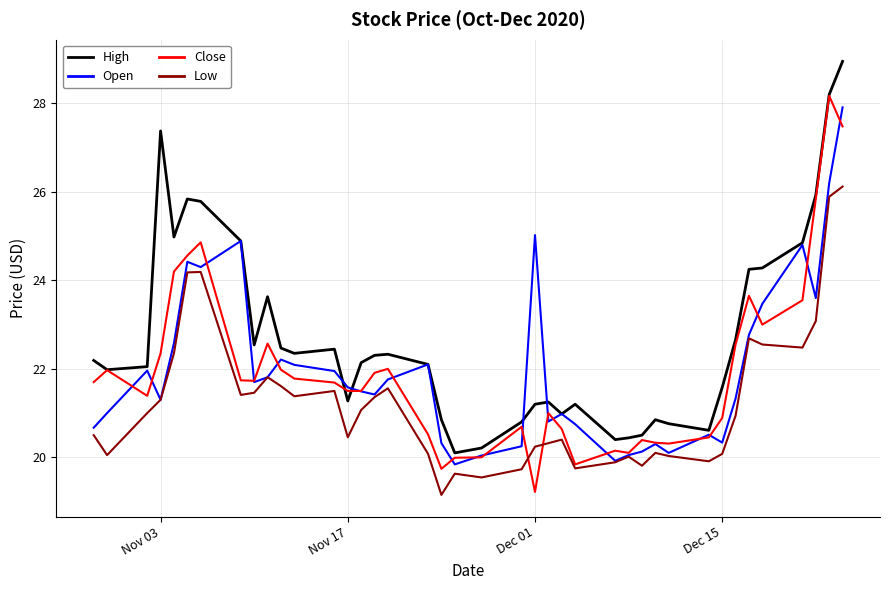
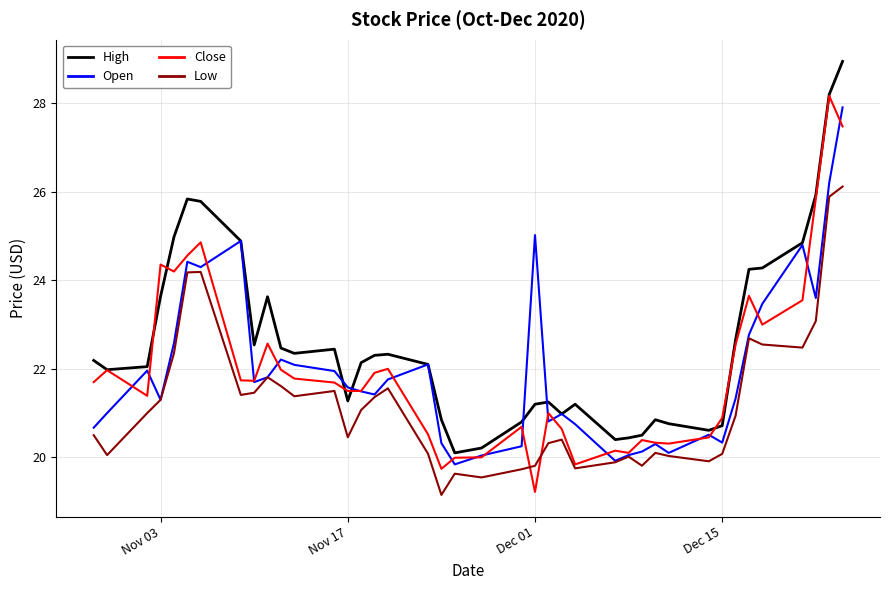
  {
    "High": {
-     "Nov 03": 27.4,
+     "Nov 03": 23.6,
      "Nov 17": 21.3,
      "Dec 01": 21.2,
-     "Dec 15": 21.6
+     "Dec 15": 20.7
    },
    "Open": {
      "Nov 17": 21.6,
      "Dec 01": 25.0,
      "Dec 15": 20.3
    },
    "Close": {
-     "Nov 03": 22.4,
+     "Nov 03": 24.4,
      "Nov 17": 21.5,
      "Dec 01": 19.2,
      "Dec 15": 20.9
    },
    "Low": {
      "Nov 17": 20.5,
-     "Dec 01": 20.2,
+     "Dec 01": 19.8,
      "Dec 15": 20.1
    }
  }
